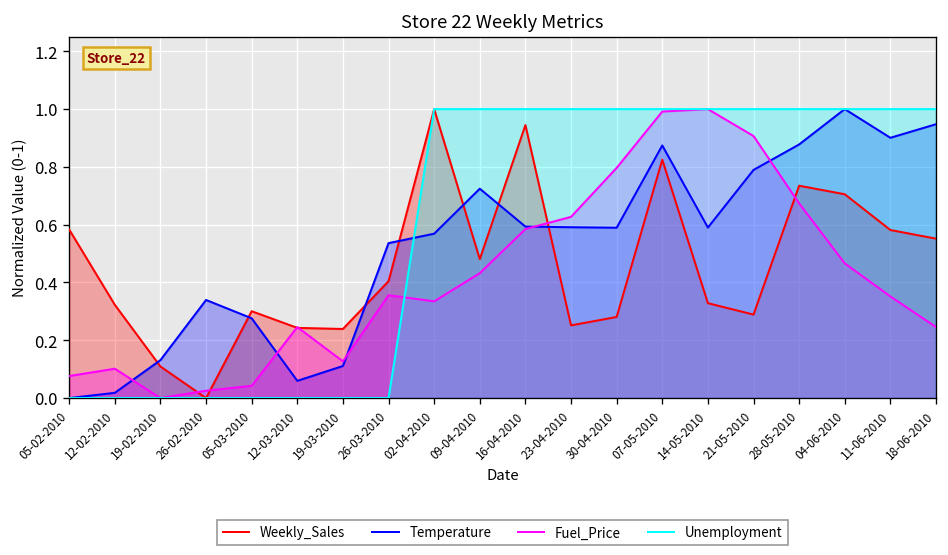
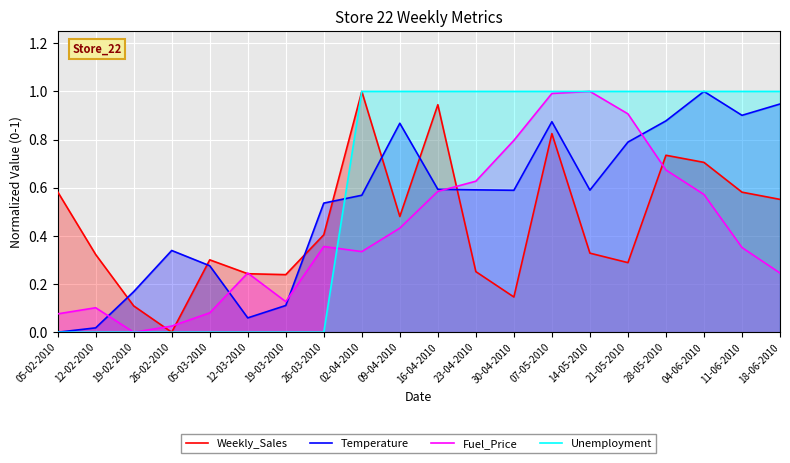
  {
    "Weekly_Sales": {
      "05-02-2010": 0.58,
      "12-02-2010": 0.32,
      "19-02-2010": 0.11,
      "05-03-2010": 0.30,
      "19-03-2010": 0.24,
      "26-03-2010": 0.40,
      "09-04-2010": 0.48,
      "16-04-2010": 0.94,
      "23-04-2010": 0.25,
-     "30-04-2010": 0.28,
+     "30-04-2010": 0.15,
      "07-05-2010": 0.82,
      "14-05-2010": 0.33,
      "21-05-2010": 0.29,
      "28-05-2010": 0.73,
      "04-06-2010": 0.71,
      "11-06-2010": 0.58,
      "18-06-2010": 0.55
    },
    "Temperature": {
      "12-02-2010": 0.02,
-     "19-02-2010": 0.13,
+     "19-02-2010": 0.17,
      "26-02-2010": 0.34,
      "05-03-2010": 0.28,
      "12-03-2010": 0.06,
      "19-03-2010": 0.11,
      "26-03-2010": 0.54,
      "02-04-2010": 0.57,
-     "09-04-2010": 0.72,
+     "09-04-2010": 0.87,
      "23-04-2010": 0.59,
      "30-04-2010": 0.59,
      "07-05-2010": 0.87,
      "14-05-2010": 0.59,
      "21-05-2010": 0.79,
      "28-05-2010": 0.88,
      "11-06-2010": 0.90,
      "18-06-2010": 0.95
    },
    "Fuel_Price": {
      "05-02-2010": 0.08,
      "12-02-2010": 0.10,
      "26-02-2010": 0.03,
-     "05-03-2010": 0.04,
+     "05-03-2010": 0.08,
      "19-03-2010": 0.13,
      "26-03-2010": 0.36,
      "02-04-2010": 0.33,
      "09-04-2010": 0.43,
      "23-04-2010": 0.63,
      "30-04-2010": 0.80,
      "21-05-2010": 0.91,
      "28-05-2010": 0.67,
-     "04-06-2010": 0.47,
+     "04-06-2010": 0.57,
      "11-06-2010": 0.35,
      "18-06-2010": 0.25
    },
    "Unemployment": {
      "12-02-2010": 0.00,
      "05-03-2010": 0.00,
      "12-03-2010": 0.00,
      "19-03-2010": 0.00,
      "26-03-2010": 0.00,
      "09-04-2010": 1.00,
      "16-04-2010": 1.00,
      "23-04-2010": 1.00,
      "30-04-2010": 1.00,
      "21-05-2010": 1.00,
      "28-05-2010": 1.00,
      "11-06-2010": 1.00,
      "18-06-2010": 1.00
    }
  }
